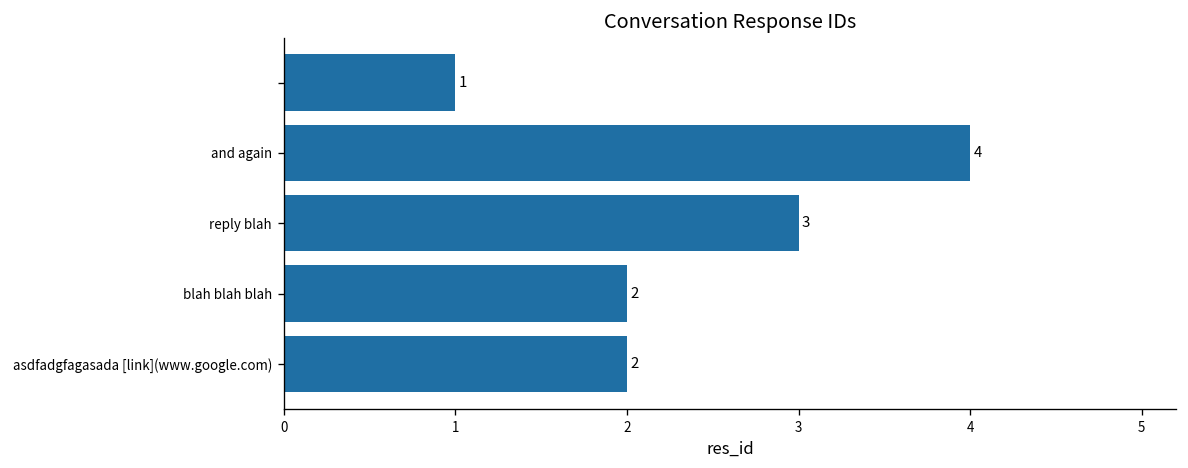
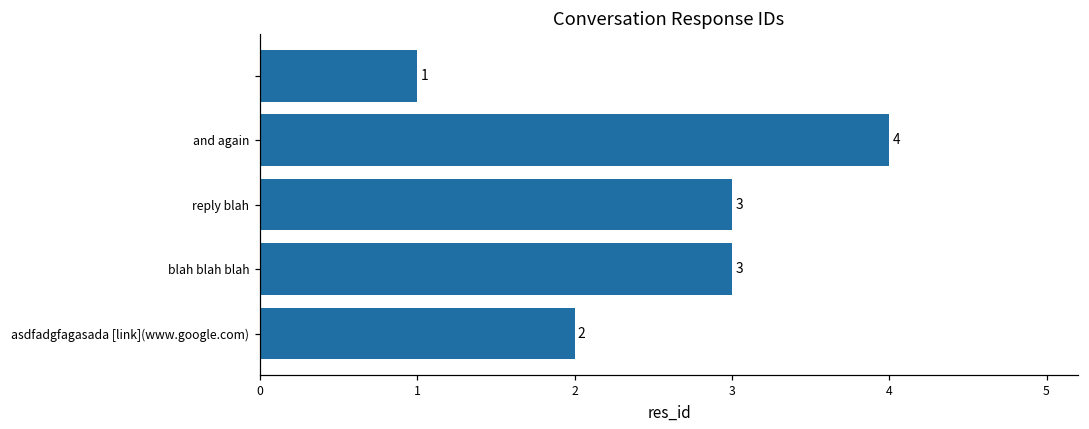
  {
    "and again": 4,
    "reply blah": 3,
-   "blah blah blah": 2,
+   "blah blah blah": 3,
    "asdfadgfagasada [link](www.google.com)": 2
  }
